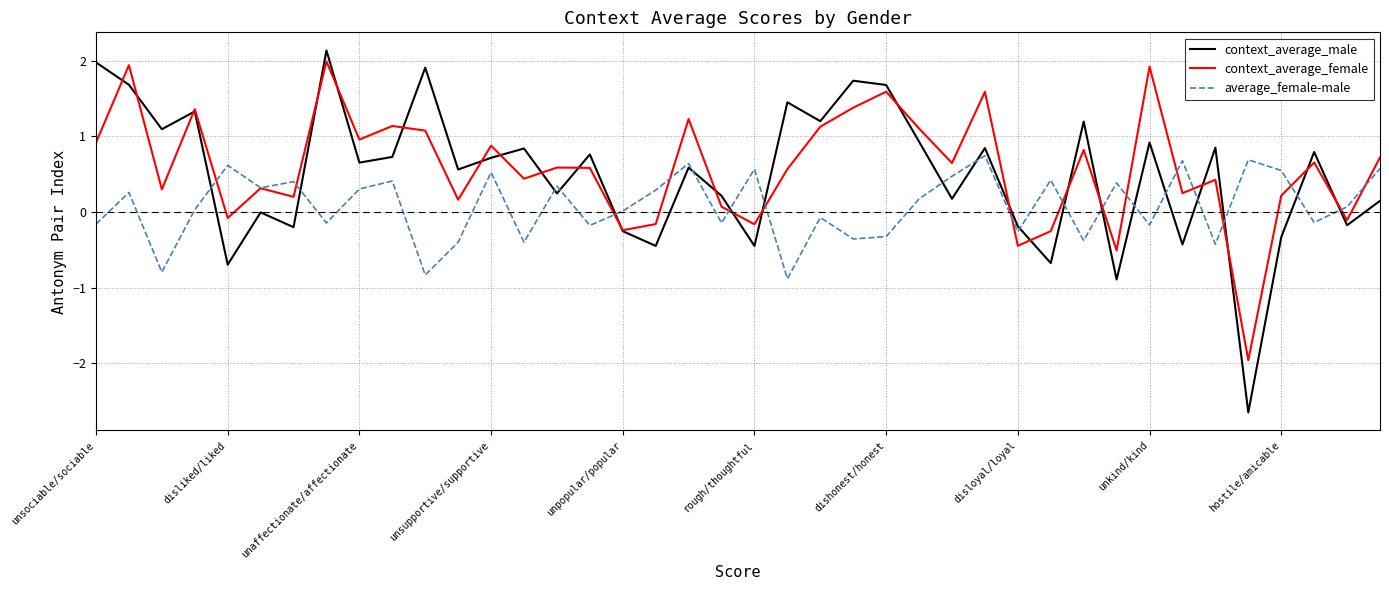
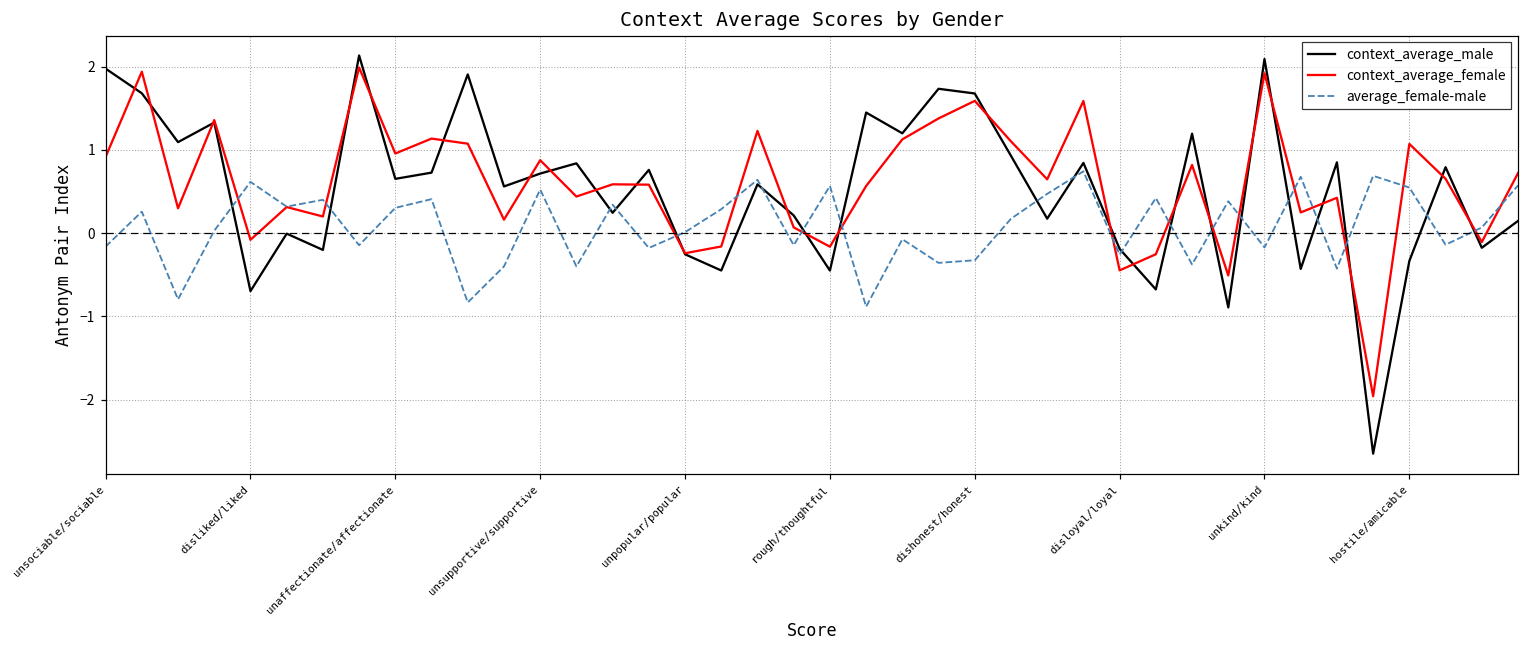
  {
    "context_average_male": {
      "unsociable/sociable": 2.0,
      "disliked/liked": -0.7,
      "unaffectionate/affectionate": 0.7,
      "unsupportive/supportive": 0.7,
      "rough/thoughtful": -0.4,
      "dishonest/honest": 1.7,
      "disloyal/loyal": -0.2,
-     "unkind/kind": 0.9,
+     "unkind/kind": 2.1,
      "hostile/amicable": -0.3
    },
    "context_average_female": {
      "unsociable/sociable": 0.9,
      "disliked/liked": -0.1,
      "unaffectionate/affectionate": 1.0,
      "unsupportive/supportive": 0.9,
      "rough/thoughtful": -0.2,
      "dishonest/honest": 1.6,
      "disloyal/loyal": -0.4,
      "unkind/kind": 1.9,
-     "hostile/amicable": 0.2
+     "hostile/amicable": 1.1
    },
    "average_female-male": {
      "unsociable/sociable": -0.2,
      "disliked/liked": 0.6,
      "unaffectionate/affectionate": 0.3,
      "unsupportive/supportive": 0.5,
      "unpopular/popular": 0.0,
      "rough/thoughtful": 0.6,
      "dishonest/honest": -0.3,
      "disloyal/loyal": -0.3,
      "unkind/kind": -0.2,
      "hostile/amicable": 0.5
    }
  }
